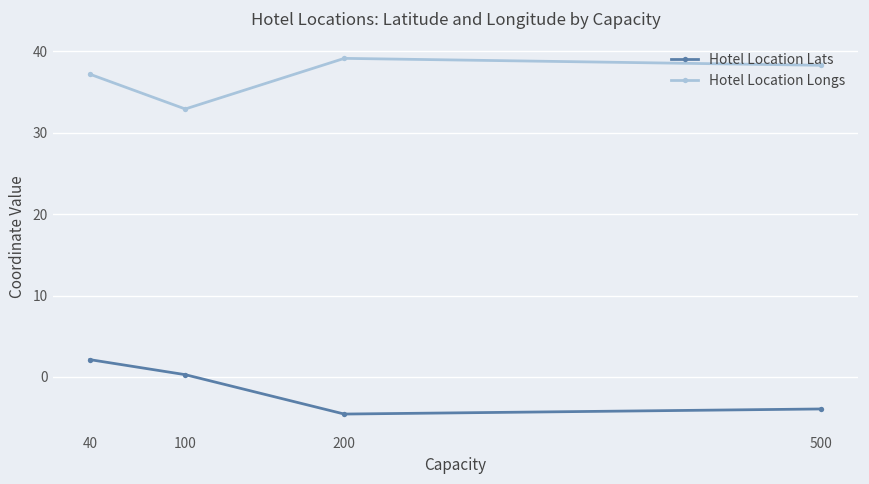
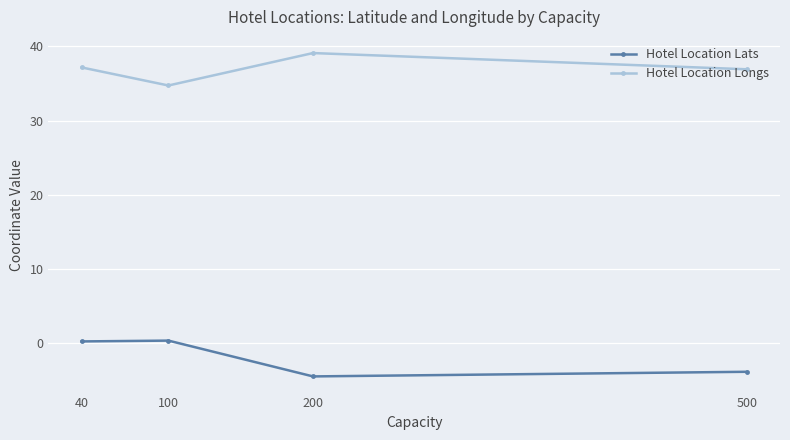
  {
    "Hotel Location Lats": {
-     "40": 2,
+     "40": 0,
      "100": 0,
      "200": -5,
      "500": -4
    },
    "Hotel Location Longs": {
      "40": 37,
-     "100": 33,
+     "100": 35,
      "200": 39,
-     "500": 38
+     "500": 37
    }
  }
